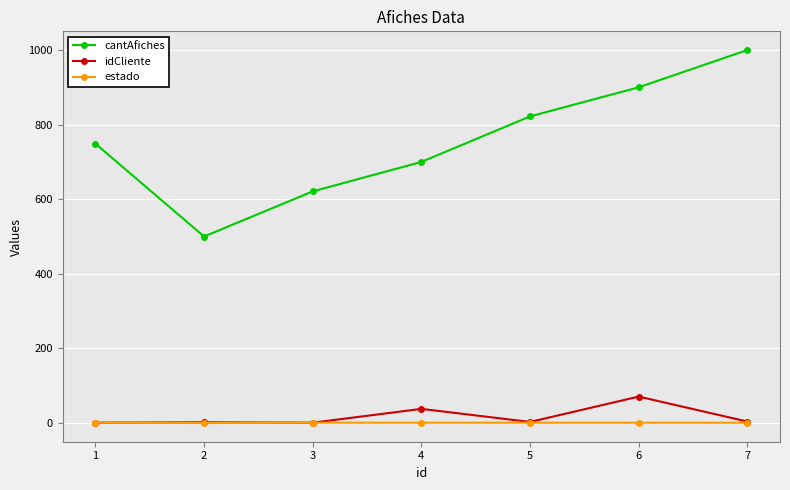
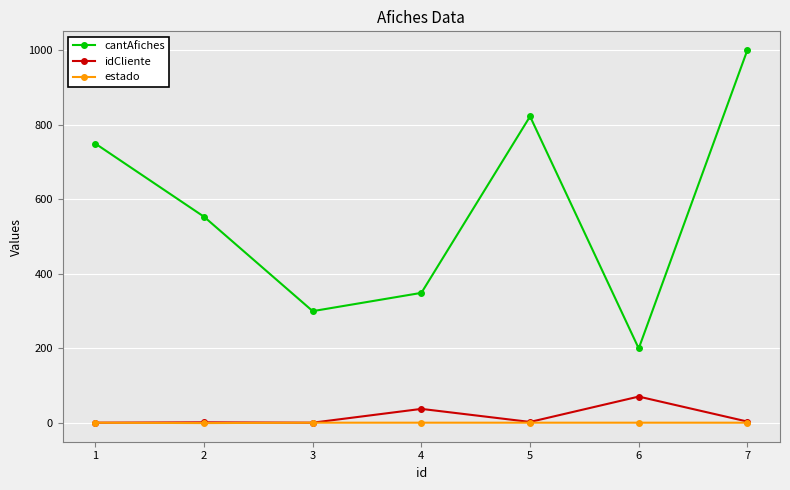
  {
    "cantAfiches": {
      "1": 750,
-     "2": 500,
-     "3": 620,
-     "4": 700,
+     "2": 550,
+     "3": 300,
+     "4": 350,
      "5": 820,
-     "6": 900,
+     "6": 200,
      "7": 1000
    },
    "idCliente": {
      "4": 40,
      "6": 70
    },
    "estado": {
      "4": 0,
      "6": 0
    }
  }
